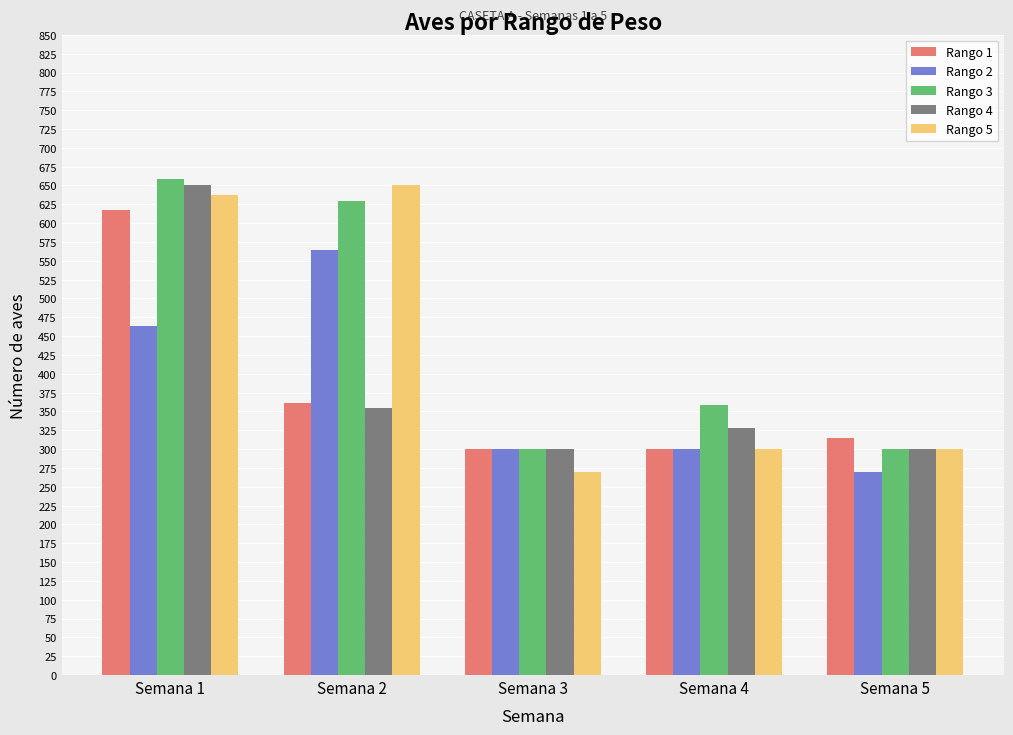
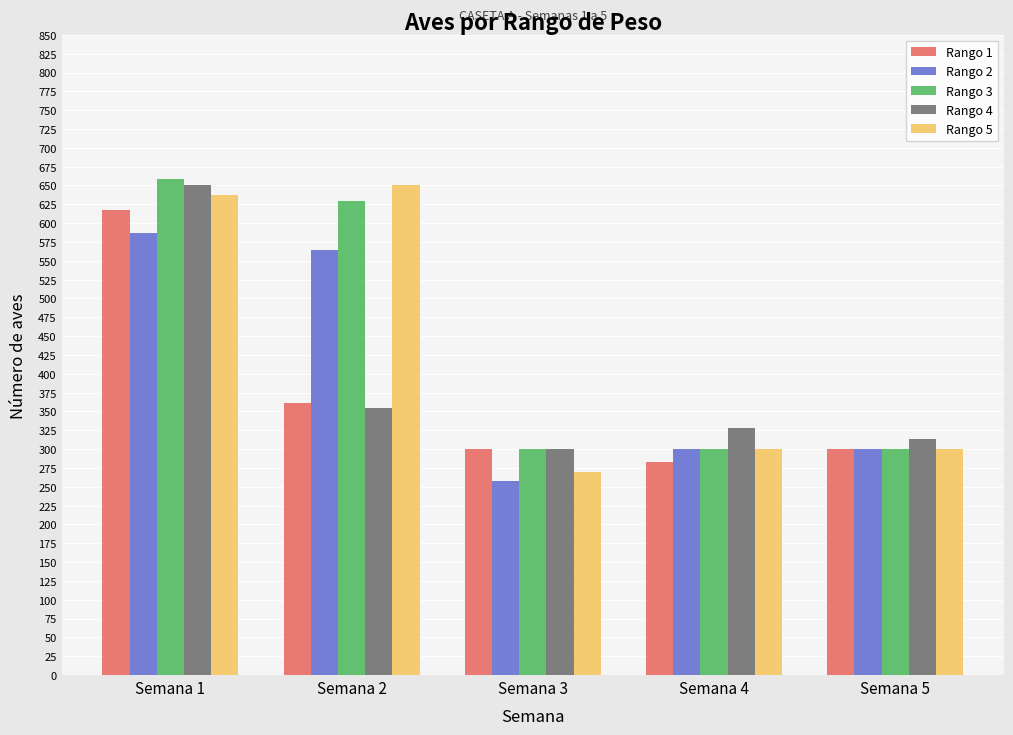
  {
    "Rango 1": {
      "Semana 1": 620,
      "Semana 2": 360,
      "Semana 3": 300,
-     "Semana 4": 300,
-     "Semana 5": 320
+     "Semana 4": 280,
+     "Semana 5": 300
    },
    "Rango 2": {
-     "Semana 1": 460,
+     "Semana 1": 590,
      "Semana 2": 560,
-     "Semana 3": 300,
+     "Semana 3": 260,
      "Semana 4": 300,
-     "Semana 5": 270
+     "Semana 5": 300
    },
    "Rango 3": {
      "Semana 1": 660,
      "Semana 2": 630,
      "Semana 3": 300,
-     "Semana 4": 360,
+     "Semana 4": 300,
      "Semana 5": 300
    },
    "Rango 4": {
      "Semana 1": 650,
      "Semana 2": 360,
      "Semana 3": 300,
      "Semana 4": 330,
-     "Semana 5": 300
+     "Semana 5": 310
    },
    "Rango 5": {
      "Semana 1": 640,
      "Semana 2": 650,
      "Semana 3": 270,
      "Semana 4": 300,
      "Semana 5": 300
    }
  }
